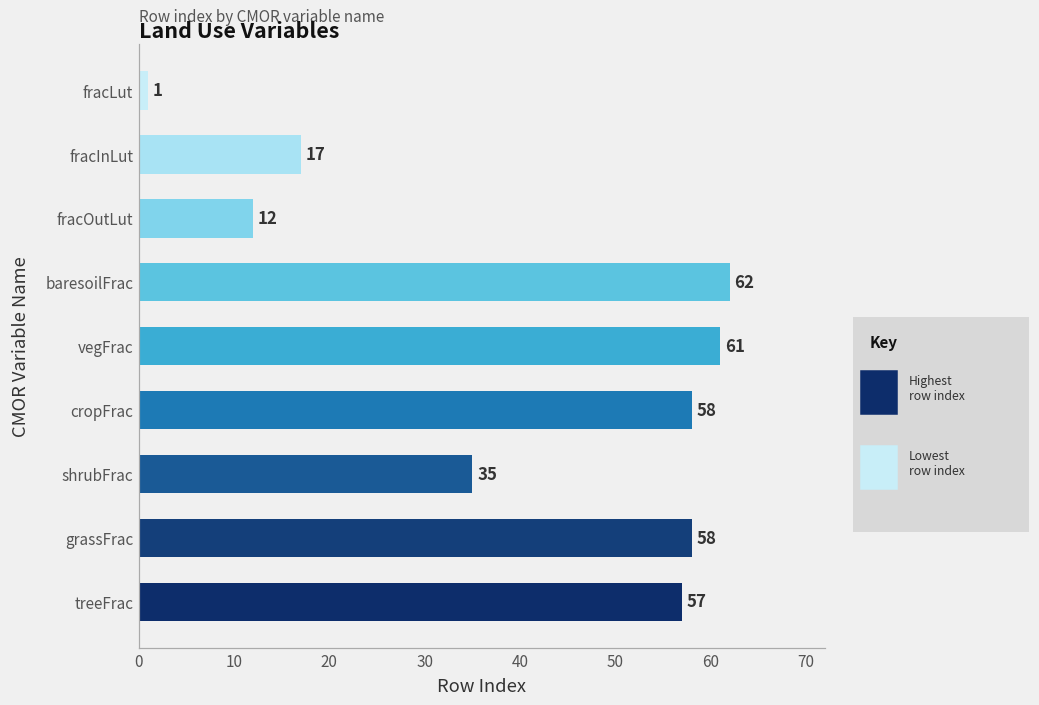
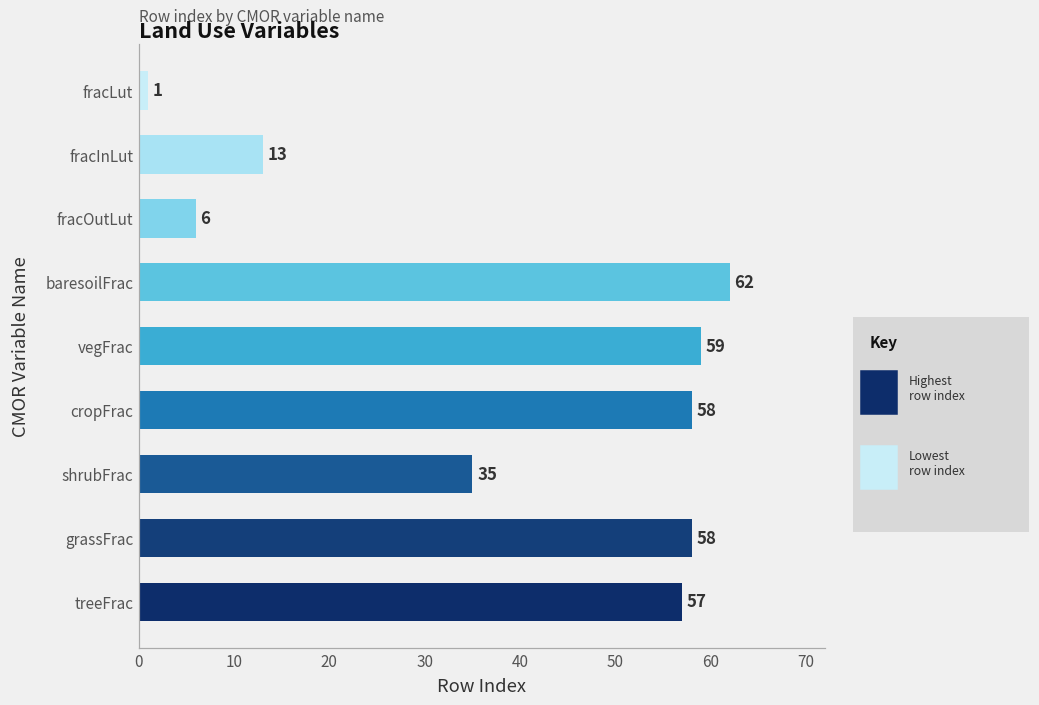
  {
    "fracLut": 1,
-   "fracInLut": 17,
-   "fracOutLut": 12,
+   "fracInLut": 13,
+   "fracOutLut": 6,
    "baresoilFrac": 62,
-   "vegFrac": 61,
+   "vegFrac": 59,
    "cropFrac": 58,
    "shrubFrac": 35,
    "grassFrac": 58,
    "treeFrac": 57
  }
